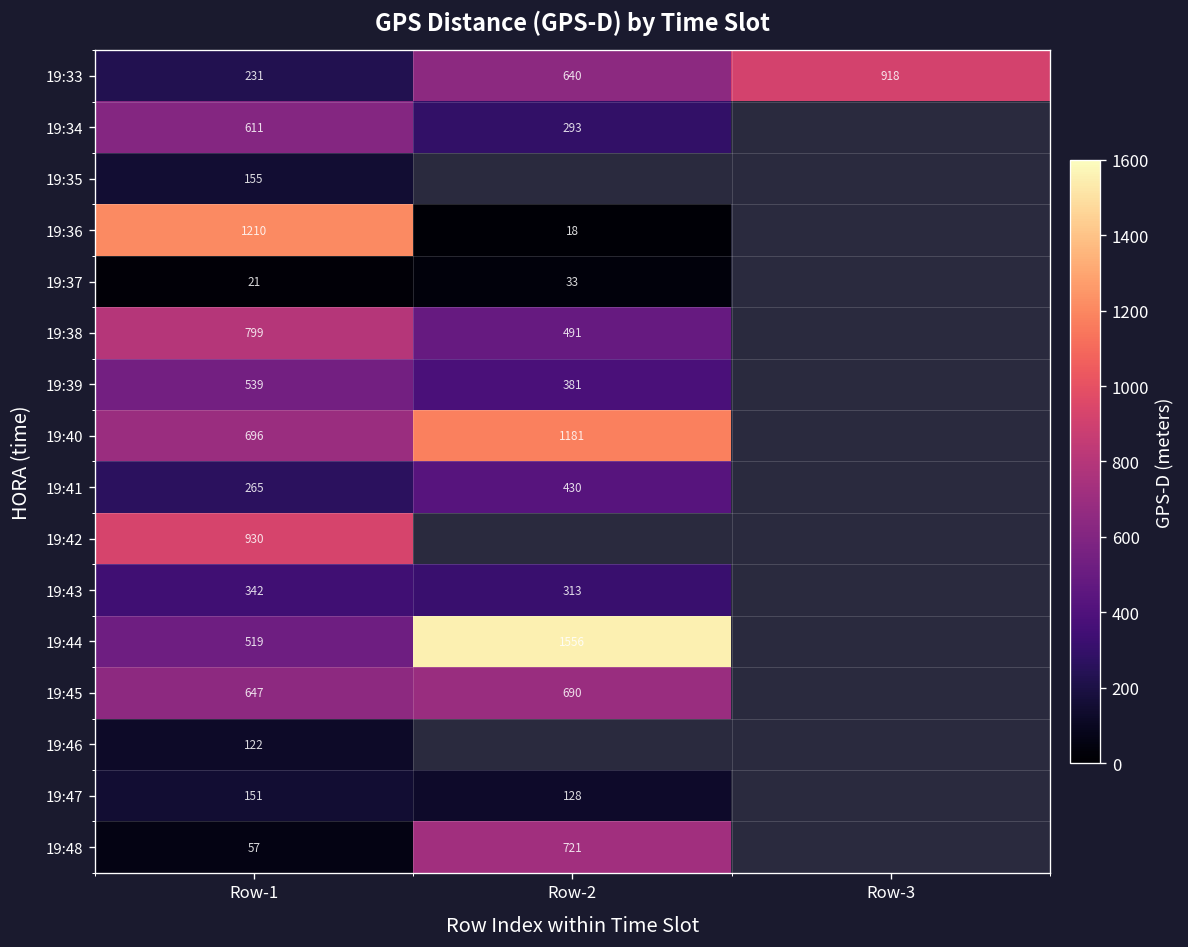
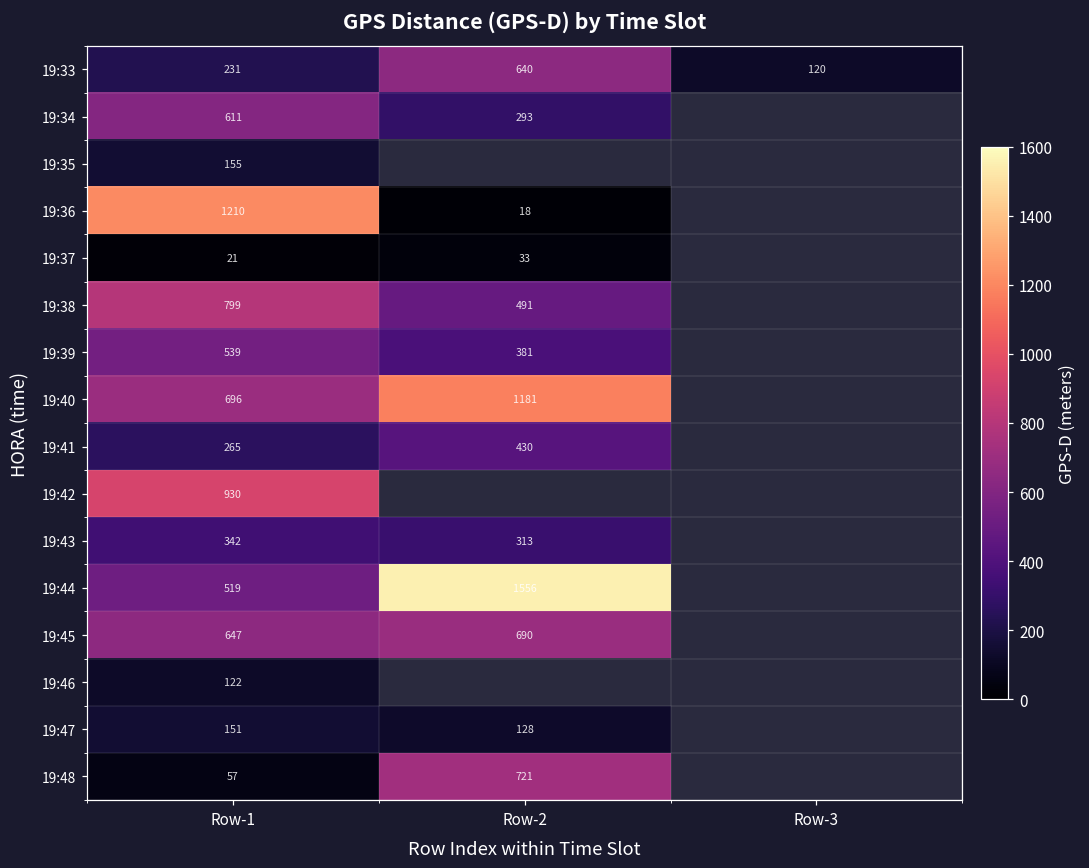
  {
    "19:33": {
      "Row-1": 231,
      "Row-2": 640,
-     "Row-3": 918
+     "Row-3": 120
    },
    "19:34": {
      "Row-1": 611,
      "Row-2": 293
    },
    "19:35": {
      "Row-1": 155
    },
    "19:36": {
      "Row-1": 1210,
      "Row-2": 18
    },
    "19:37": {
      "Row-1": 21,
      "Row-2": 33
    },
    "19:38": {
      "Row-1": 799,
      "Row-2": 491
    },
    "19:39": {
      "Row-1": 539,
      "Row-2": 381
    },
    "19:40": {
      "Row-1": 696,
      "Row-2": 1181
    },
    "19:41": {
      "Row-1": 265,
      "Row-2": 430
    },
    "19:42": {
      "Row-1": 930
    },
    "19:43": {
      "Row-1": 342,
      "Row-2": 313
    },
    "19:44": {
      "Row-1": 519,
      "Row-2": 1556
    },
    "19:45": {
      "Row-1": 647,
      "Row-2": 690
    },
    "19:46": {
      "Row-1": 122
    },
    "19:47": {
      "Row-1": 151,
      "Row-2": 128
    },
    "19:48": {
      "Row-1": 57,
      "Row-2": 721
    }
  }
